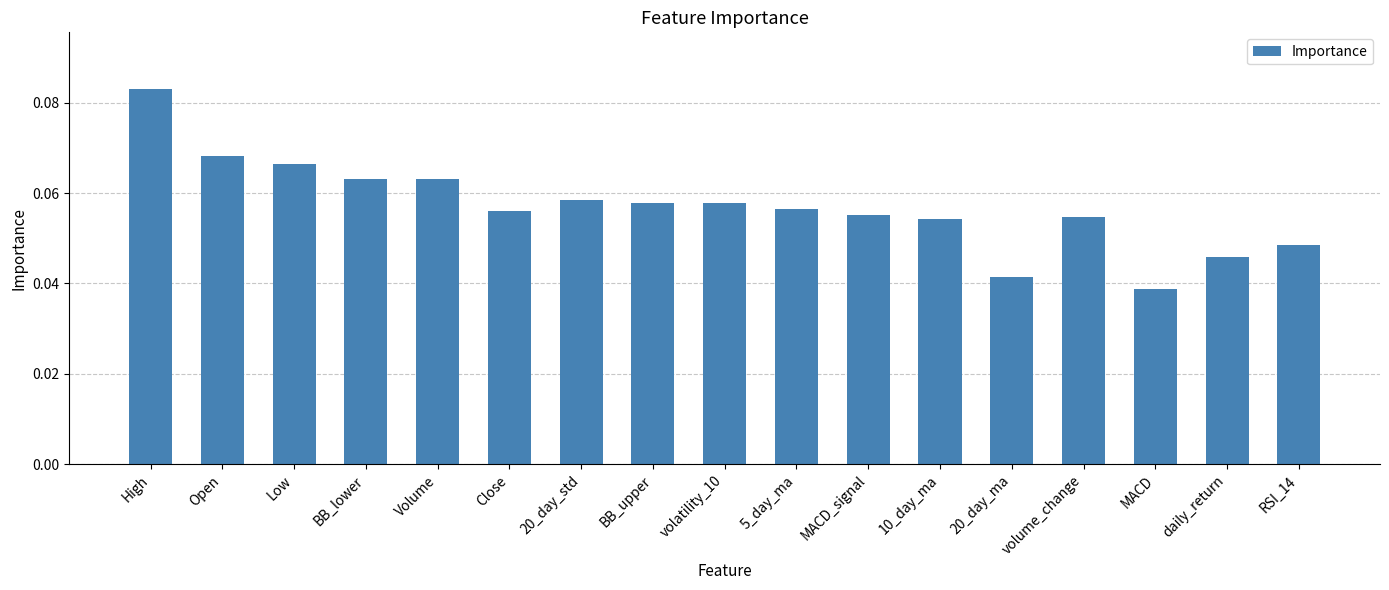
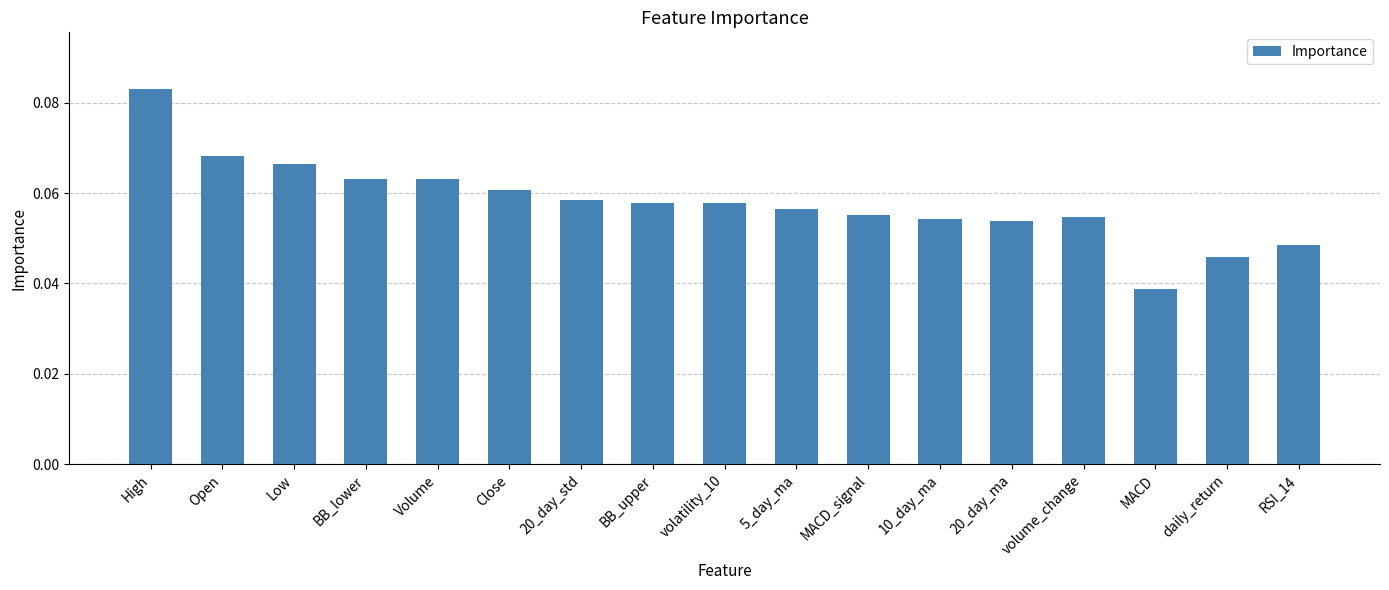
  {
    "High": 0.083,
    "Open": 0.068,
    "Low": 0.067,
    "BB_lower": 0.063,
    "Volume": 0.063,
-   "Close": 0.056,
+   "Close": 0.061,
    "20_day_std": 0.058,
    "BB_upper": 0.058,
    "volatility_10": 0.058,
    "5_day_ma": 0.056,
    "MACD_signal": 0.055,
    "10_day_ma": 0.054,
-   "20_day_ma": 0.041,
+   "20_day_ma": 0.054,
    "volume_change": 0.055,
    "MACD": 0.039,
    "daily_return": 0.046,
    "RSI_14": 0.049
  }
